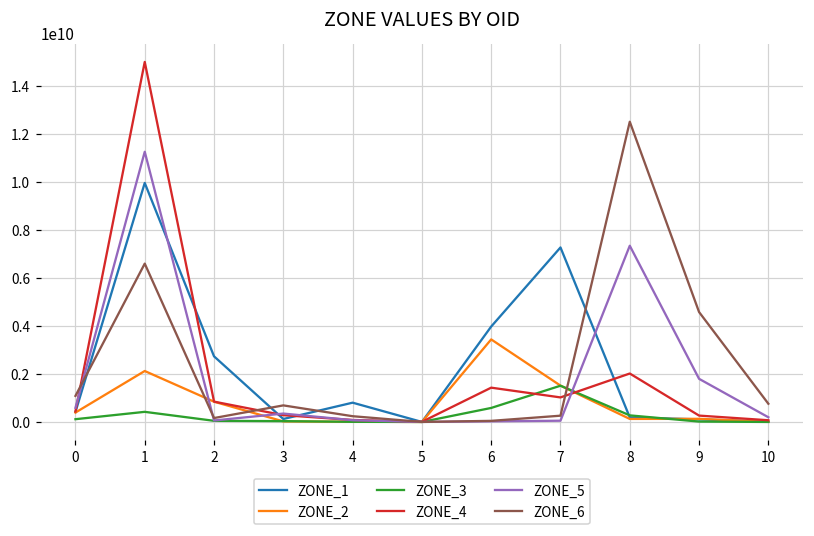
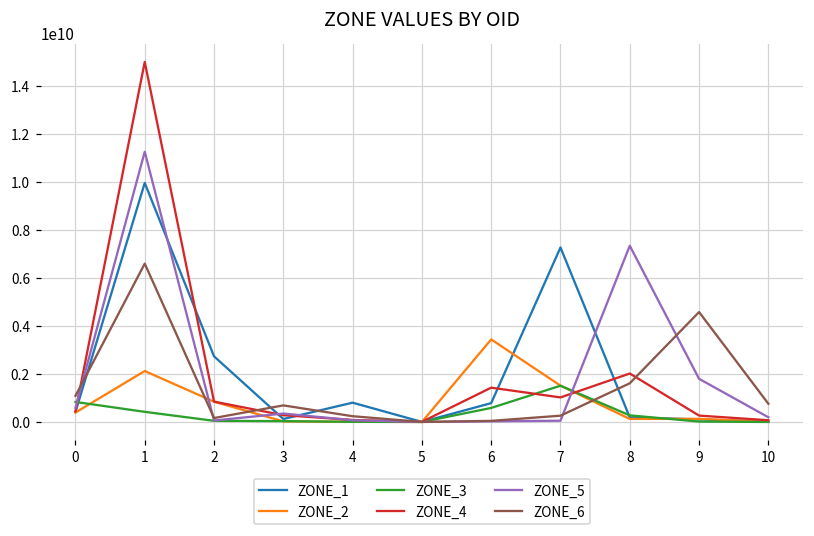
  {
    "ZONE_1": {
      "1": 10000000000,
      "2": 2700000000,
      "4": 800000000,
-     "6": 4000000000,
+     "6": 800000000,
      "7": 7300000000
    },
    "ZONE_2": {
      "1": 2100000000,
      "6": 3400000000
    },
    "ZONE_3": {
-     "0": 100000000,
+     "0": 800000000,
      "1": 400000000,
      "6": 600000000
    },
    "ZONE_4": {
      "1": 15000000000,
      "6": 1400000000,
      "7": 1000000000,
      "8": 2000000000,
      "9": 300000000
    },
    "ZONE_5": {
      "0": 600000000,
      "1": 11300000000,
      "7": 100000000,
      "8": 7300000000,
      "9": 1800000000,
      "10": 200000000
    },
    "ZONE_6": {
      "0": 1100000000,
      "1": 6600000000,
      "3": 700000000,
      "4": 200000000,
      "7": 300000000,
-     "8": 12500000000,
+     "8": 1600000000,
      "9": 4600000000,
      "10": 800000000
    }
  }
